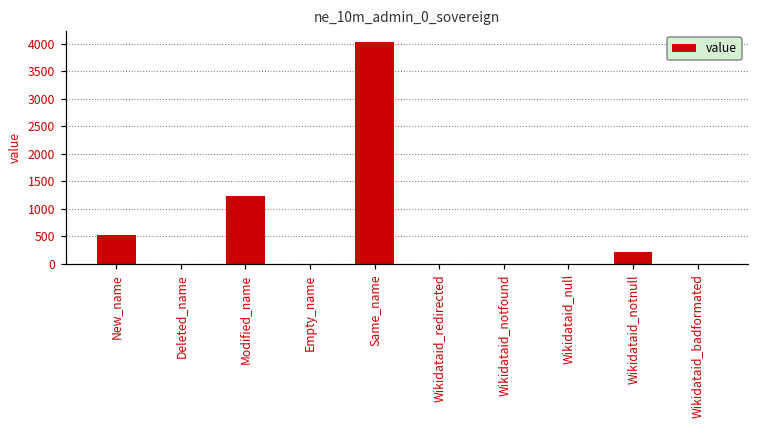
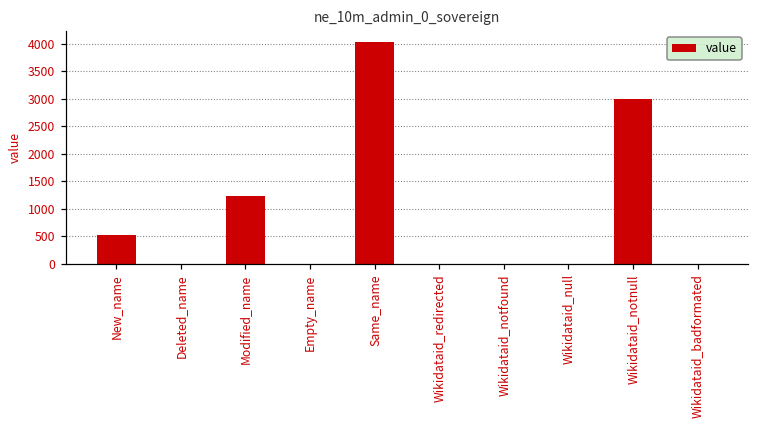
  {
    "New_name": 500,
    "Deleted_name": 0,
    "Modified_name": 1200,
    "Empty_name": 0,
    "Same_name": 4000,
    "Wikidataid_redirected": 0,
    "Wikidataid_notfound": 0,
    "Wikidataid_null": 0,
-   "Wikidataid_notnull": 200,
+   "Wikidataid_notnull": 3000,
    "Wikidataid_badformated": 0
  }
